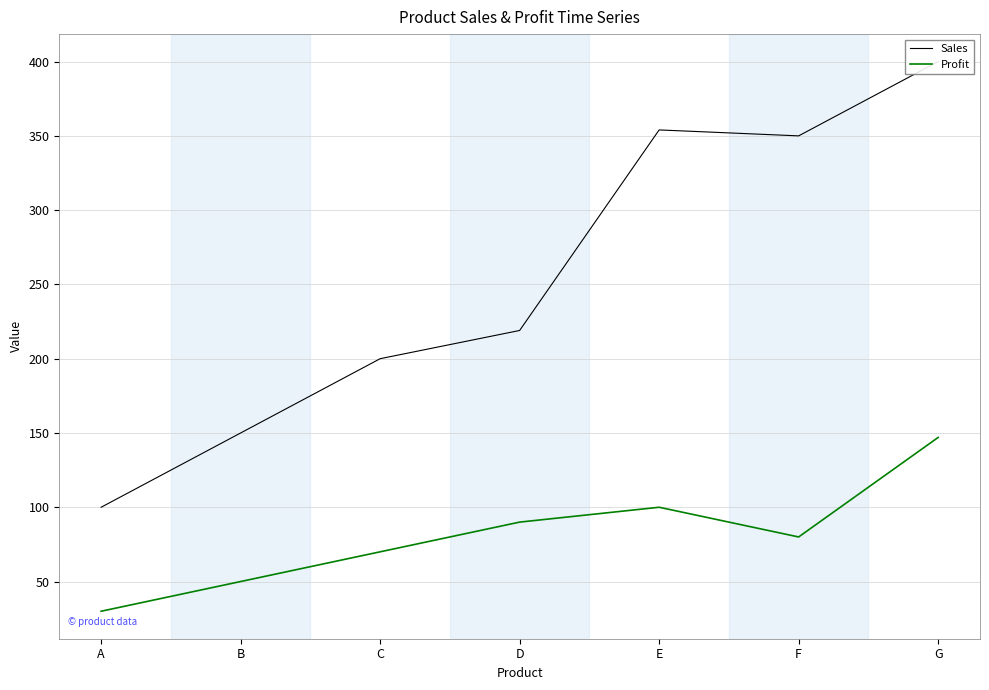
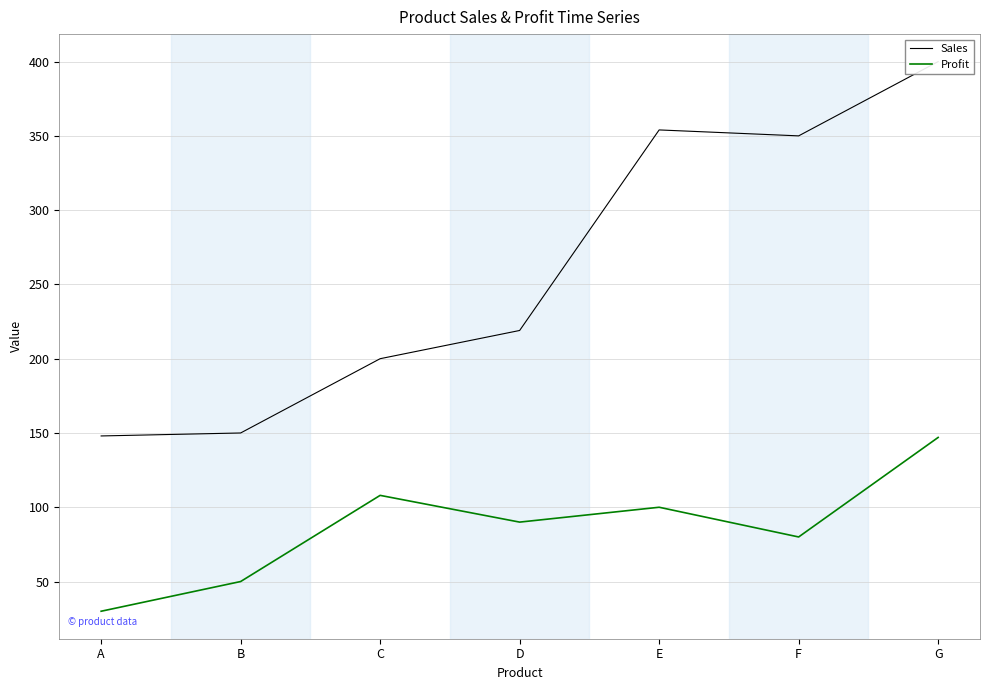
  {
    "Sales": {
-     "A": 100,
+     "A": 148,
      "B": 150,
      "C": 200,
      "D": 219,
      "E": 354,
      "F": 350
    },
    "Profit": {
      "A": 30,
      "B": 50,
-     "C": 70,
+     "C": 108,
      "D": 90,
      "E": 100,
      "F": 80,
      "G": 147
    }
  }
